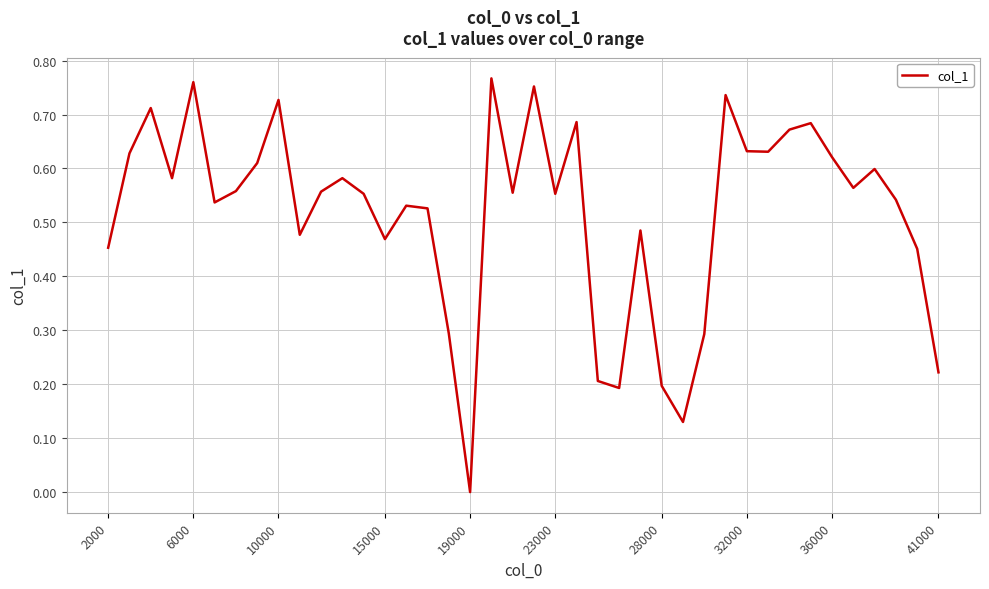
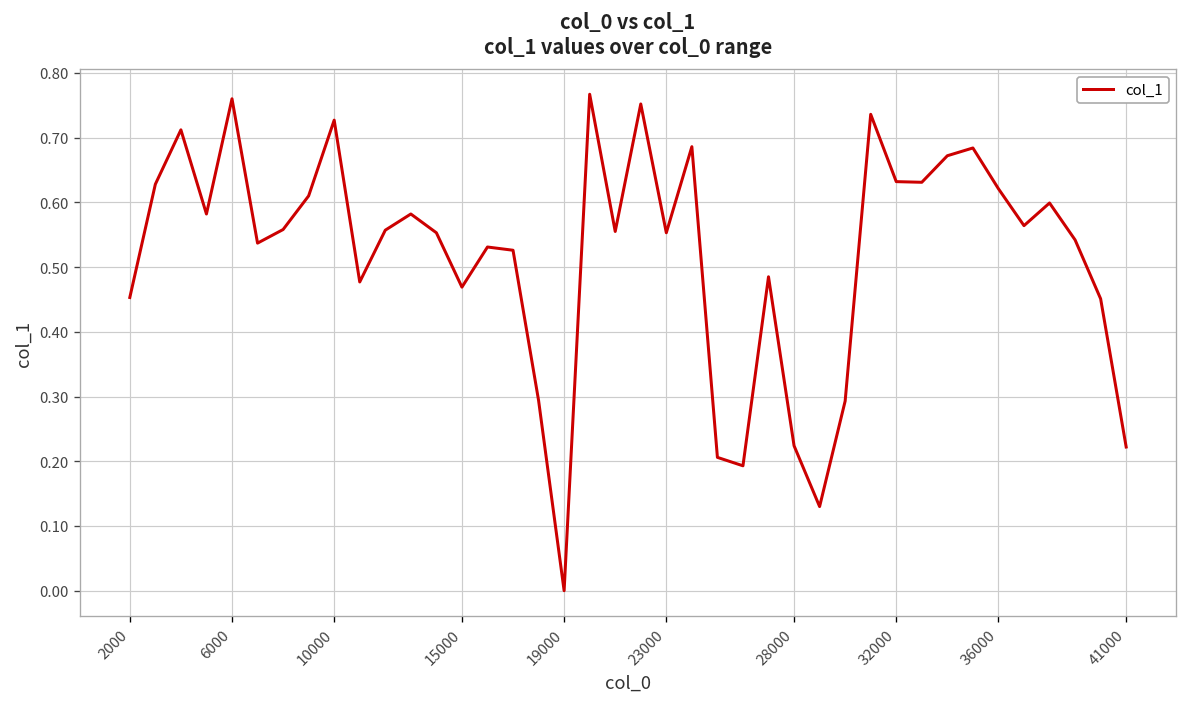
  {
    "2000": 0.45,
    "6000": 0.76,
    "10000": 0.73,
    "15000": 0.47,
    "19000": 0.00,
    "23000": 0.55,
-   "28000": 0.20,
+   "28000": 0.22,
    "32000": 0.63,
    "36000": 0.62,
    "41000": 0.22
  }
